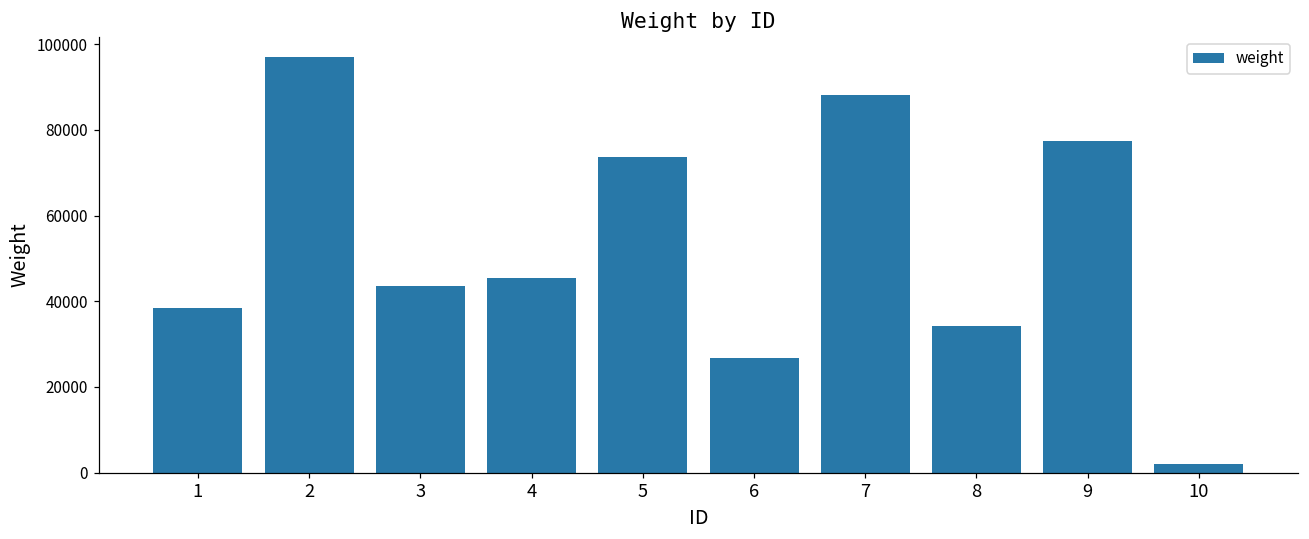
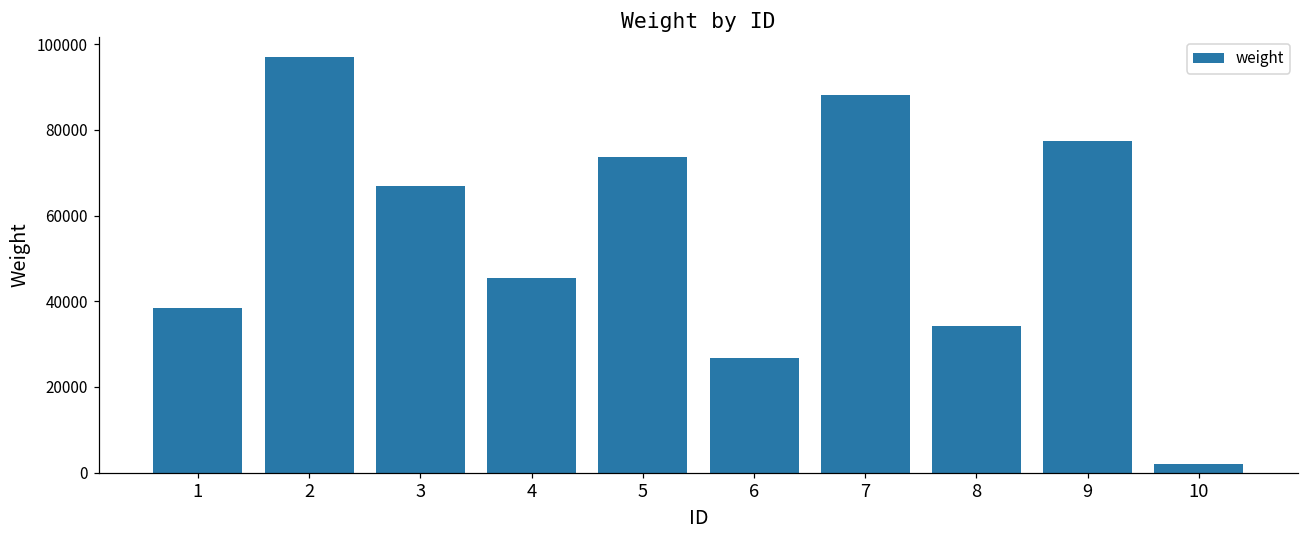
  {
    "1": 39000,
    "2": 97000,
-   "3": 44000,
+   "3": 67000,
    "4": 45000,
    "5": 74000,
    "6": 27000,
    "7": 88000,
    "8": 34000,
    "9": 77000,
    "10": 2000
  }
